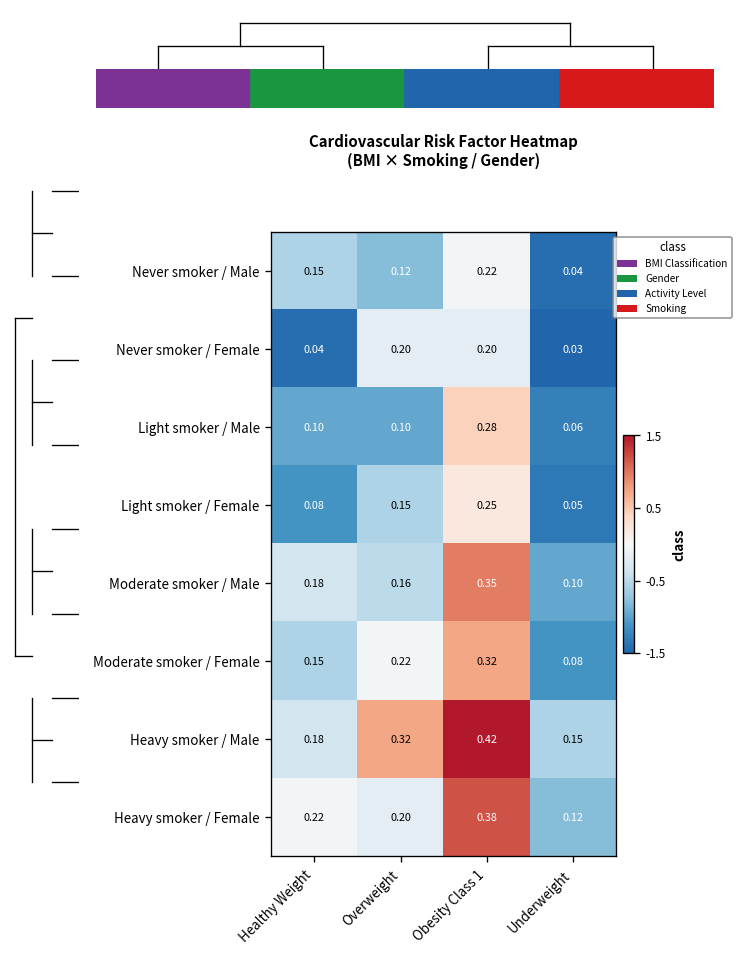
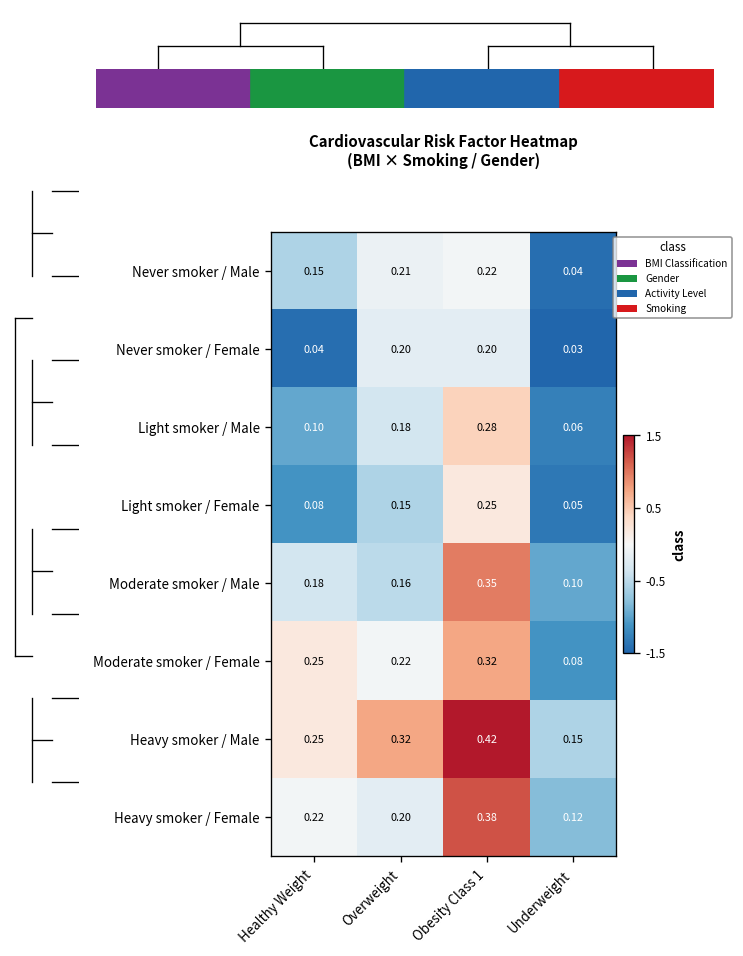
  {
    "Cardiovascular Risk Factor Heatmap (BMI × Smoking / Gender)": {
      "Never smoker / Male": {
        "Healthy Weight": 0.15,
-       "Overweight": 0.12,
+       "Overweight": 0.21,
        "Obesity Class 1": 0.22,
        "Underweight": 0.04
      },
      "Never smoker / Female": {
        "Healthy Weight": 0.04,
        "Overweight": 0.20,
        "Obesity Class 1": 0.20,
        "Underweight": 0.03
      },
      "Light smoker / Male": {
        "Healthy Weight": 0.10,
-       "Overweight": 0.10,
+       "Overweight": 0.18,
        "Obesity Class 1": 0.28,
        "Underweight": 0.06
      },
      "Light smoker / Female": {
        "Healthy Weight": 0.08,
        "Overweight": 0.15,
        "Obesity Class 1": 0.25,
        "Underweight": 0.05
      },
      "Moderate smoker / Male": {
        "Healthy Weight": 0.18,
        "Overweight": 0.16,
        "Obesity Class 1": 0.35,
        "Underweight": 0.10
      },
      "Moderate smoker / Female": {
-       "Healthy Weight": 0.15,
+       "Healthy Weight": 0.25,
        "Overweight": 0.22,
        "Obesity Class 1": 0.32,
        "Underweight": 0.08
      },
      "Heavy smoker / Male": {
-       "Healthy Weight": 0.18,
+       "Healthy Weight": 0.25,
        "Overweight": 0.32,
        "Obesity Class 1": 0.42,
        "Underweight": 0.15
      },
      "Heavy smoker / Female": {
        "Healthy Weight": 0.22,
        "Overweight": 0.20,
        "Obesity Class 1": 0.38,
        "Underweight": 0.12
      }
    }
  }
